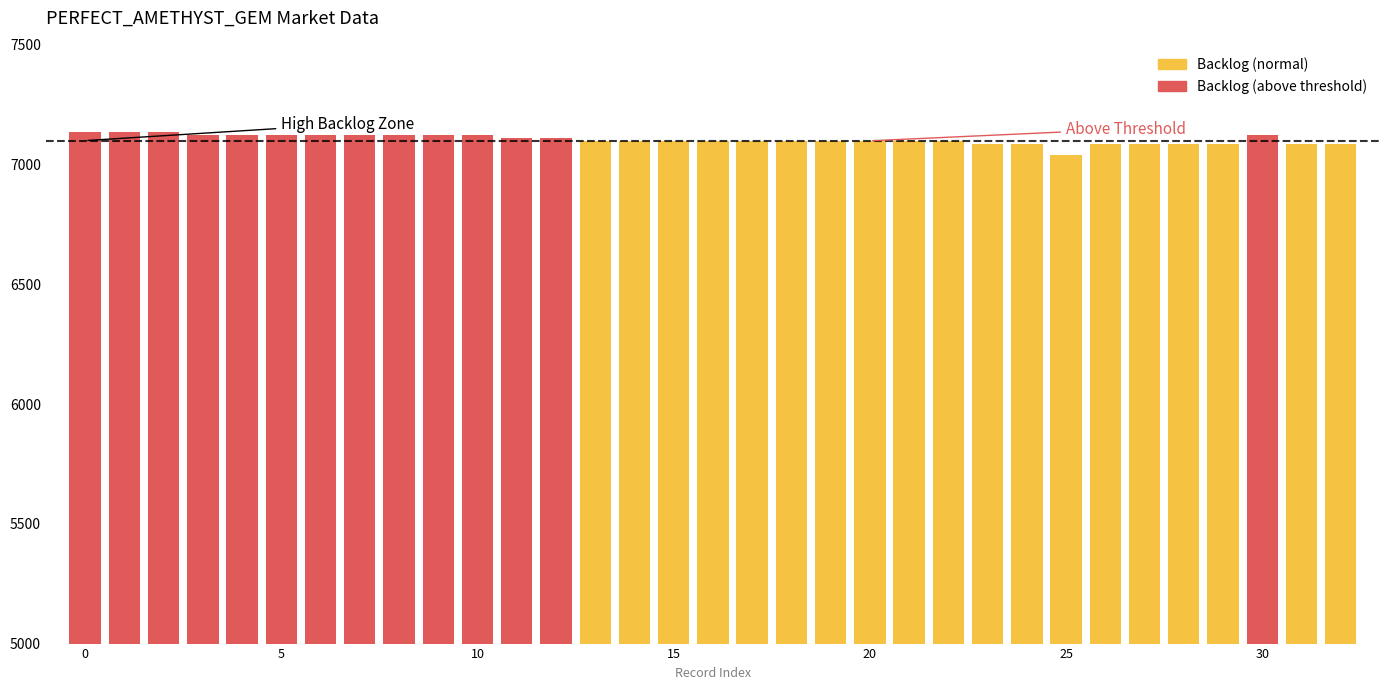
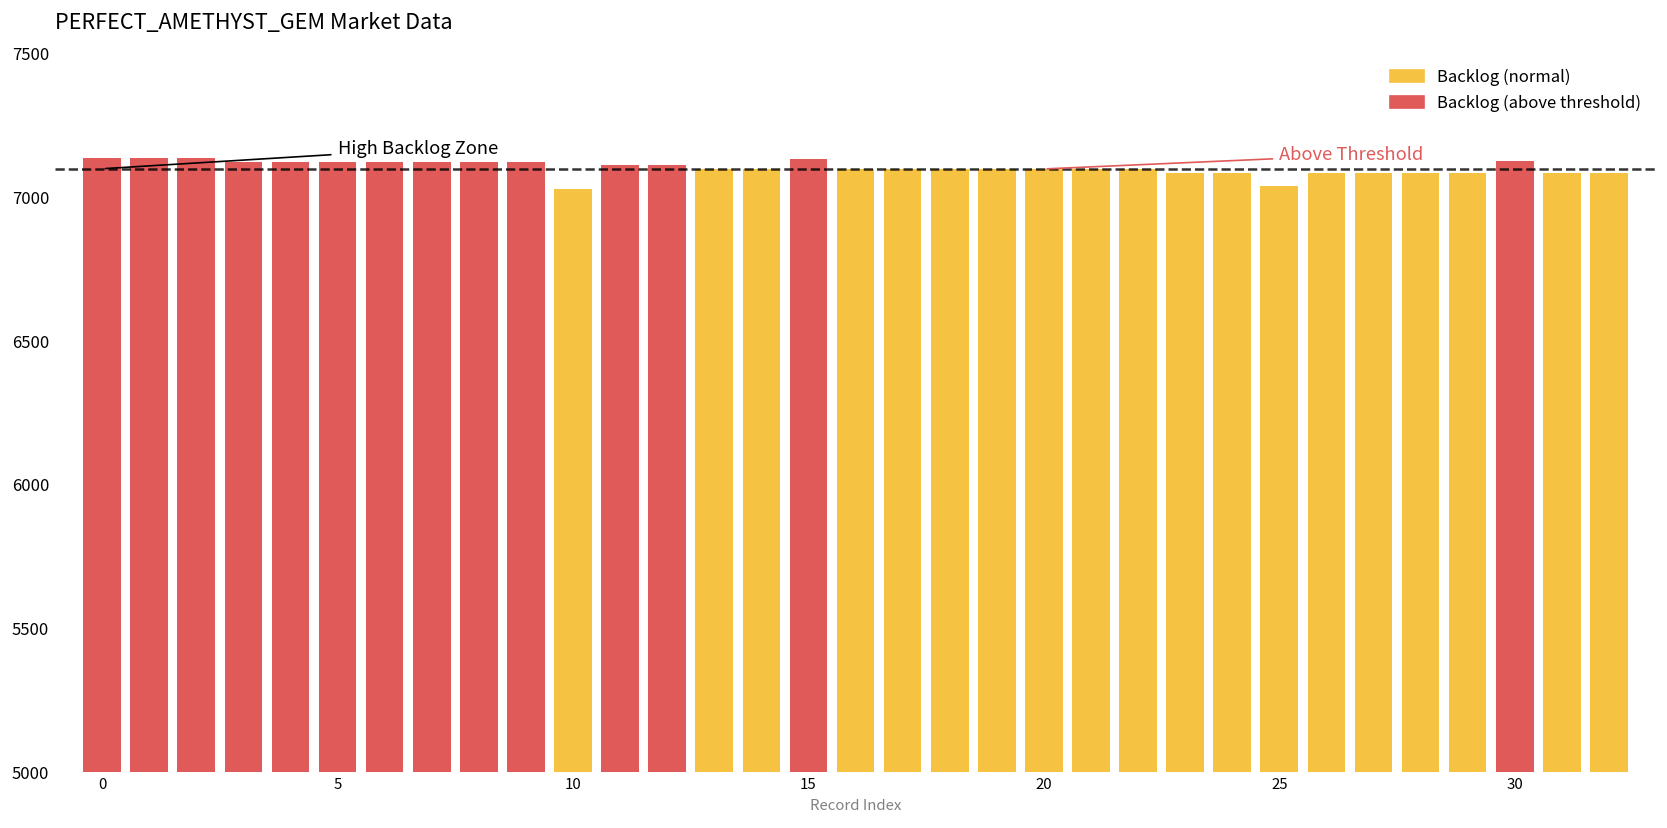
  {
    "0": 7140,
    "5": 7120,
-   "10": 7120,
-   "15": 7100,
+   "10": 7030,
+   "15": 7130,
    "20": 7100,
    "25": 7040,
    "30": 7130
  }
